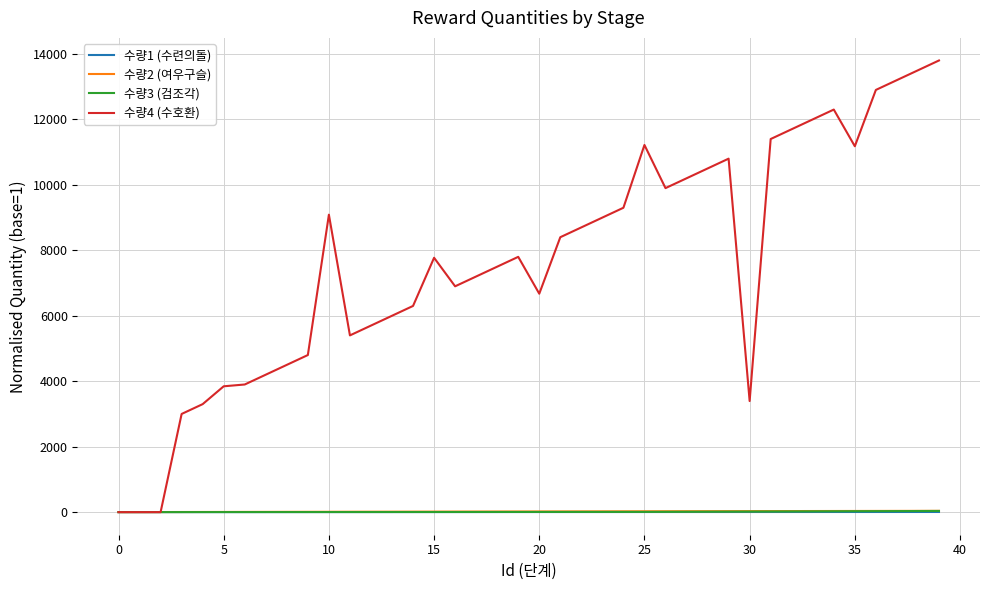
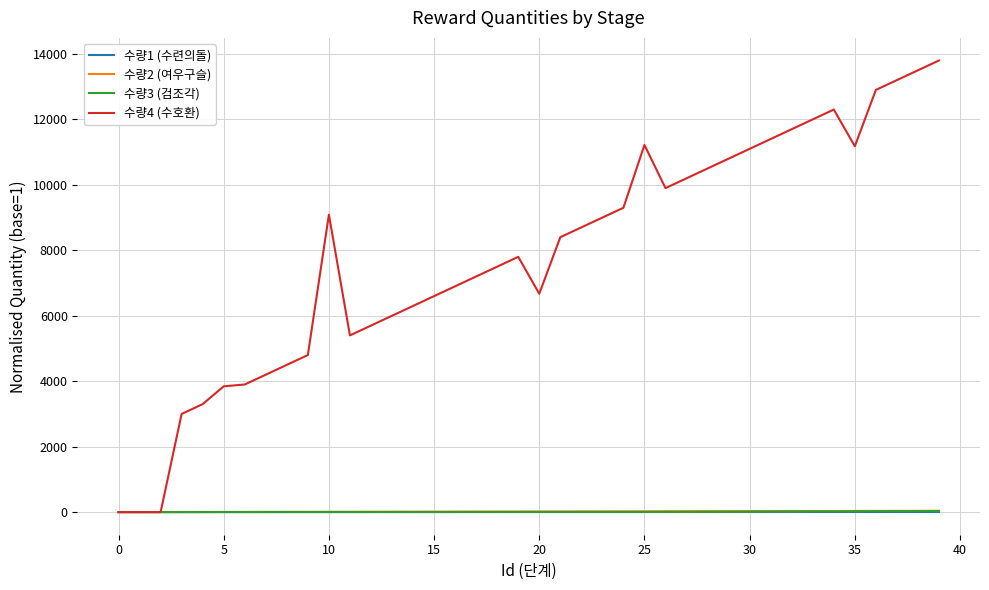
  {
    "수량4 (수호환)": {
      "5": 3800,
      "10": 9100,
-     "15": 7800,
+     "15": 6600,
      "20": 6700,
      "25": 11200,
-     "30": 3400,
+     "30": 11100,
      "35": 11200
    }
  }
